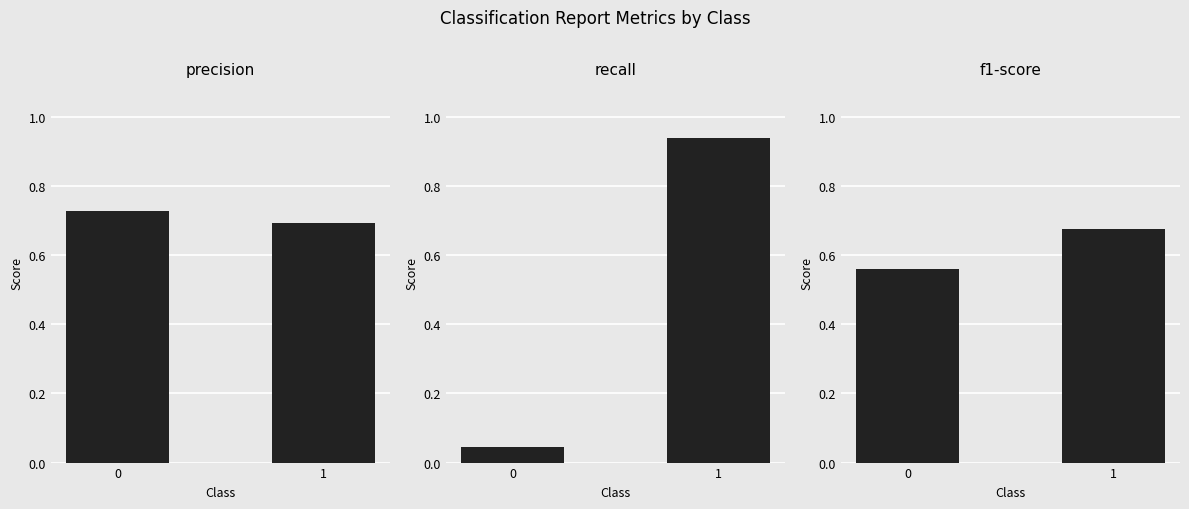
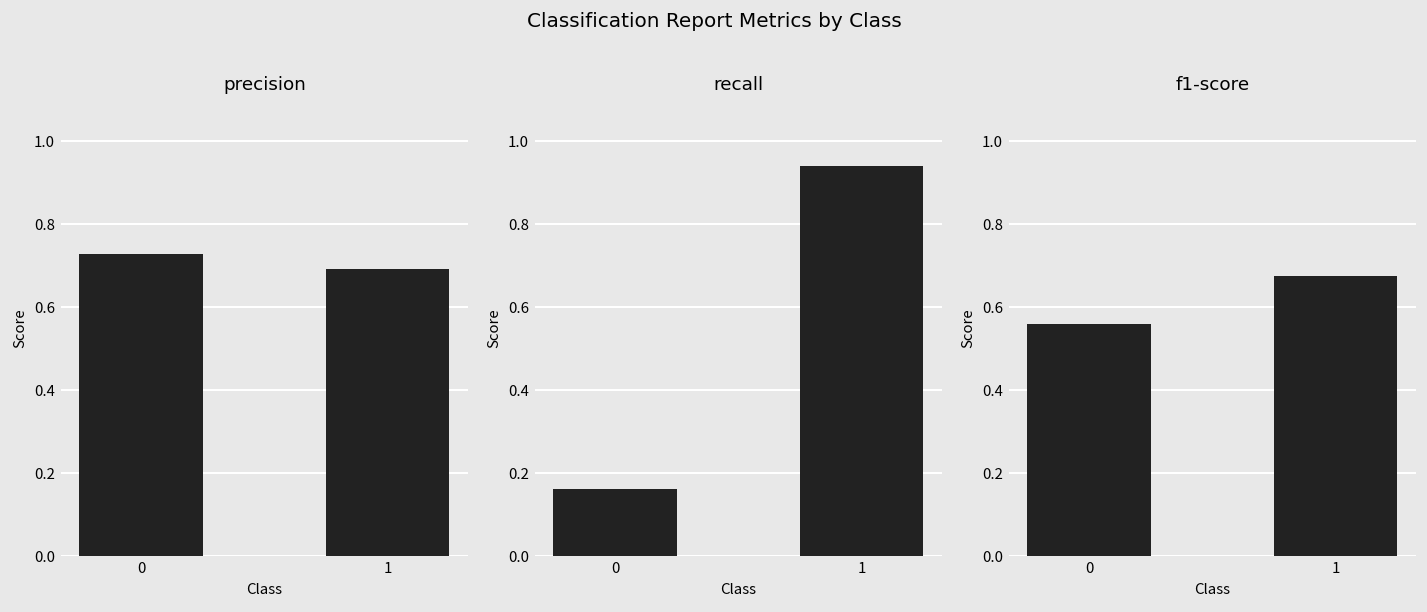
  {
    "precision": {
      "0": 0.73,
      "1": 0.69
    },
    "recall": {
-     "0": 0.04,
+     "0": 0.16,
      "1": 0.94
    },
    "f1-score": {
      "0": 0.56,
      "1": 0.68
    }
  }
